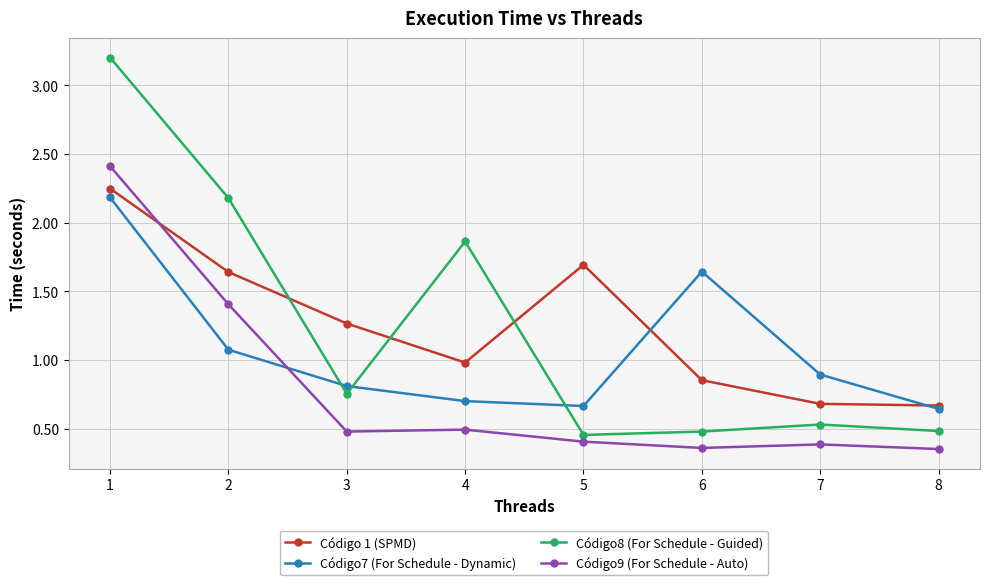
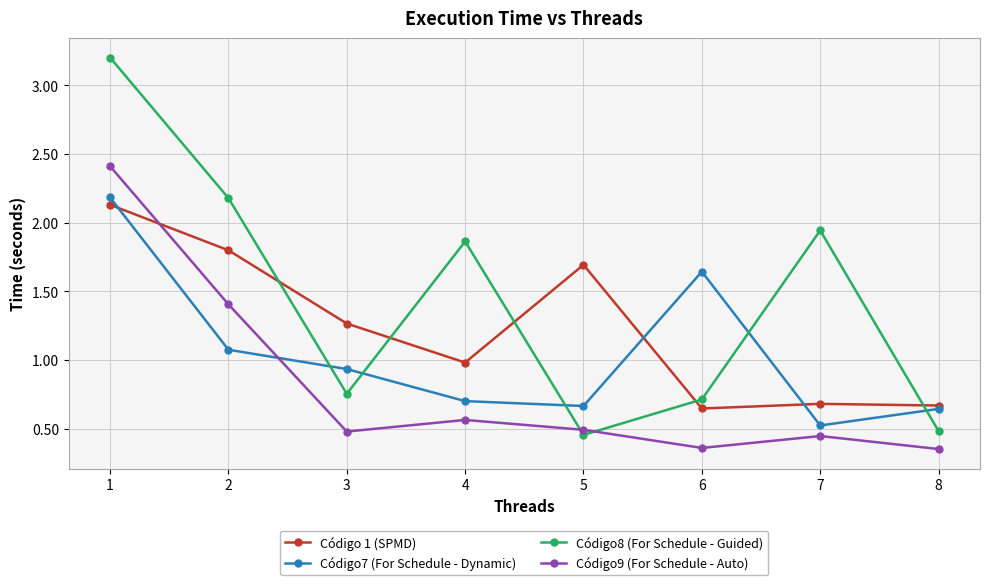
  {
    "Código 1 (SPMD)": {
-     "1": 2.25,
-     "2": 1.64,
+     "1": 2.13,
+     "2": 1.80,
      "3": 1.27,
      "4": 0.98,
      "5": 1.69,
-     "6": 0.85,
+     "6": 0.65,
      "7": 0.68,
      "8": 0.67
    },
    "Código7 (For Schedule - Dynamic)": {
      "1": 2.18,
      "2": 1.08,
-     "3": 0.81,
+     "3": 0.93,
      "4": 0.70,
      "5": 0.67,
      "6": 1.64,
-     "7": 0.89,
+     "7": 0.52,
      "8": 0.64
    },
    "Código8 (For Schedule - Guided)": {
      "1": 3.20,
      "2": 2.18,
      "3": 0.75,
      "4": 1.86,
      "5": 0.45,
-     "6": 0.48,
-     "7": 0.53,
+     "6": 0.71,
+     "7": 1.94,
      "8": 0.48
    },
    "Código9 (For Schedule - Auto)": {
      "1": 2.41,
      "2": 1.41,
      "3": 0.48,
-     "4": 0.49,
-     "5": 0.41,
+     "4": 0.56,
+     "5": 0.49,
      "6": 0.36,
-     "7": 0.39,
+     "7": 0.45,
      "8": 0.35
    }
  }
